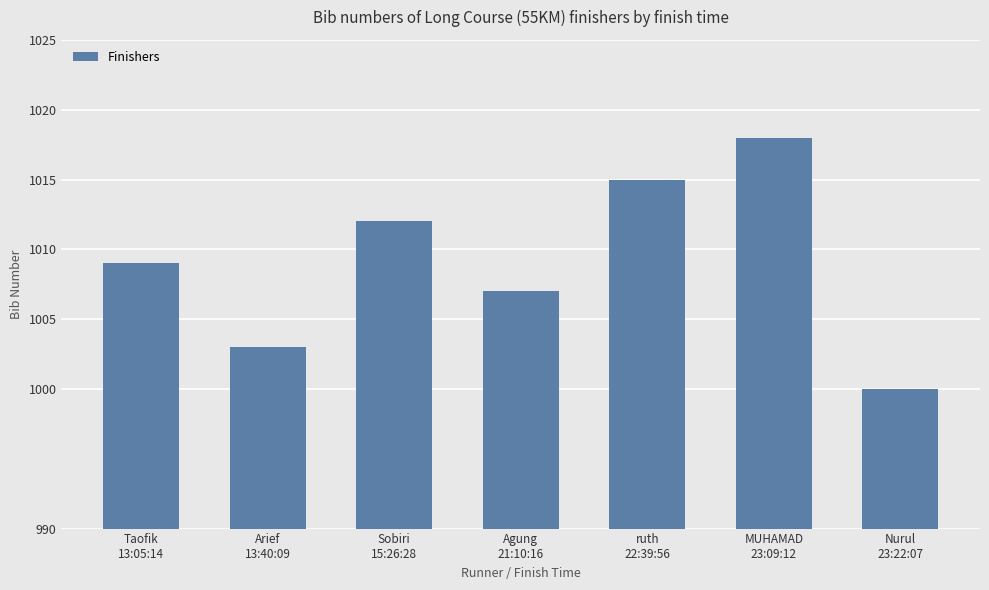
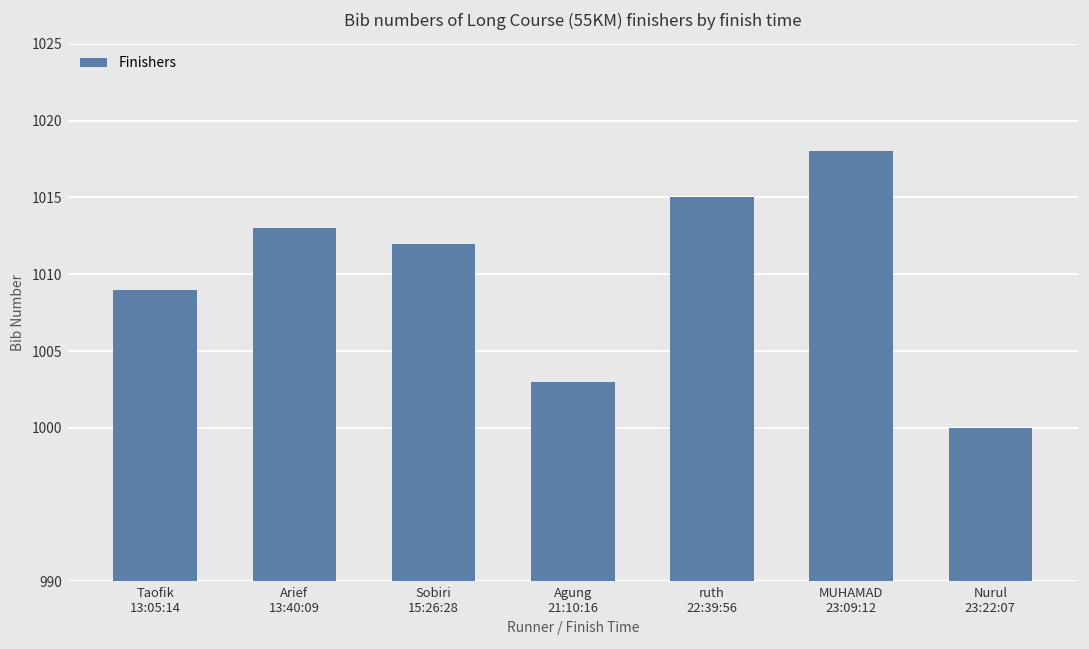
  {
    "Taofik 13:05:14": 1009,
-   "Arief 13:40:09": 1003,
+   "Arief 13:40:09": 1013,
    "Sobiri 15:26:28": 1012,
-   "Agung 21:10:16": 1007,
+   "Agung 21:10:16": 1003,
    "ruth 22:39:56": 1015,
    "MUHAMAD 23:09:12": 1018,
    "Nurul 23:22:07": 1000
  }
